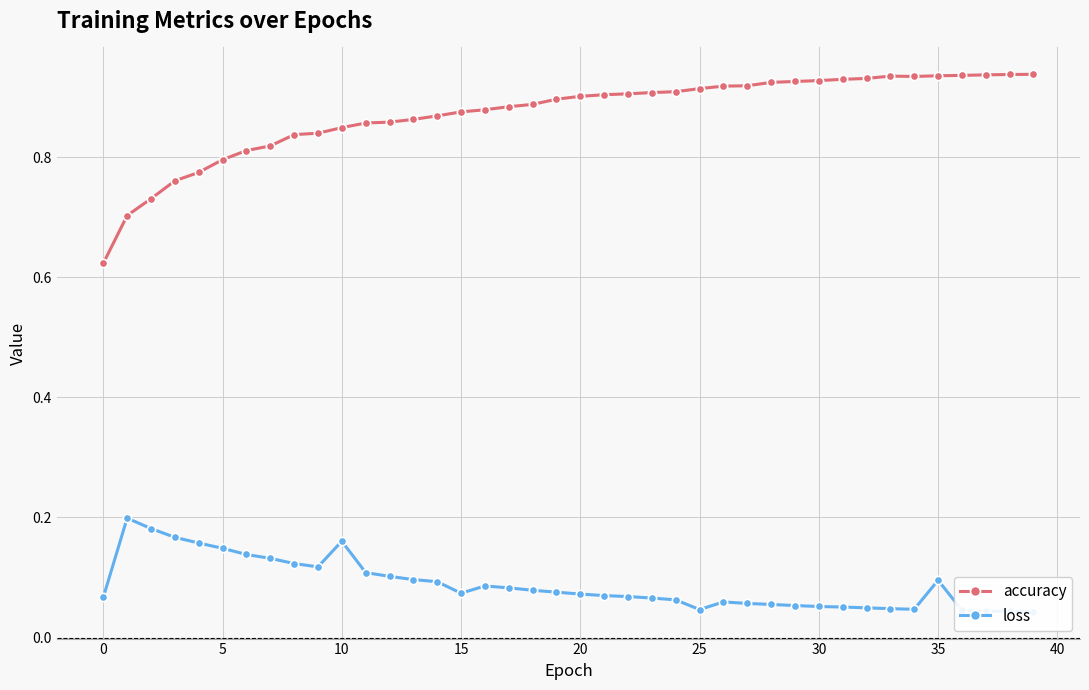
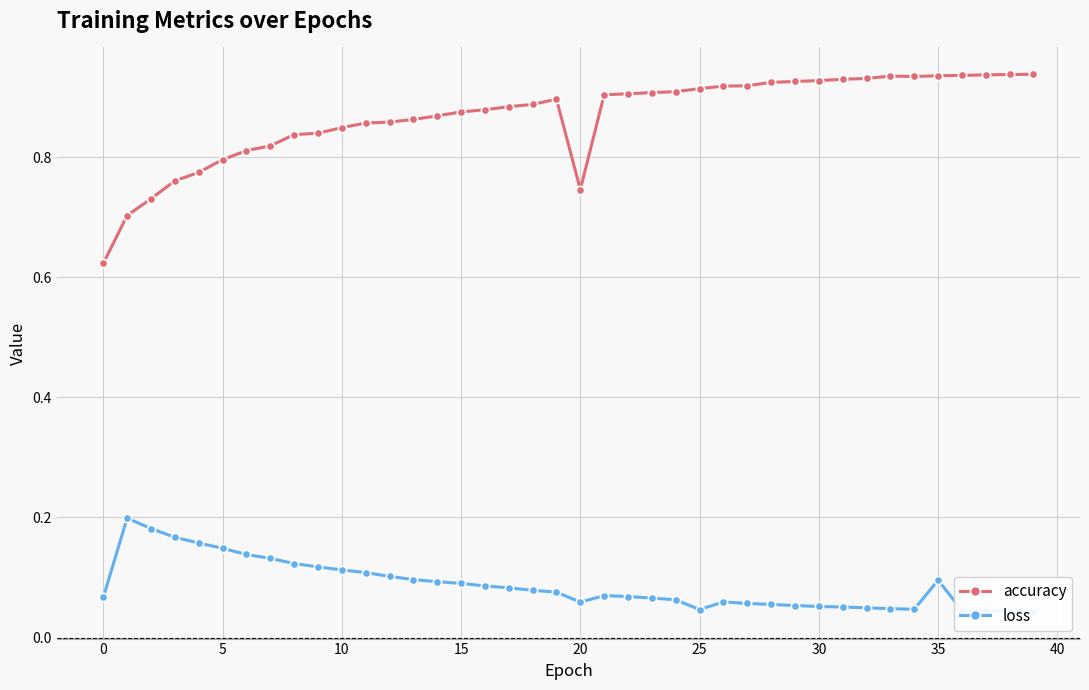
  {
    "accuracy": {
      "0": 0.62,
      "5": 0.80,
      "10": 0.85,
      "15": 0.88,
-     "20": 0.90,
+     "20": 0.75,
      "25": 0.91,
      "30": 0.93,
      "35": 0.94
    },
    "loss": {
      "0": 0.07,
      "5": 0.15,
-     "10": 0.16,
-     "15": 0.07,
-     "20": 0.07,
+     "10": 0.11,
+     "15": 0.09,
+     "20": 0.06,
      "25": 0.05,
      "30": 0.05,
      "35": 0.10
    }
  }
